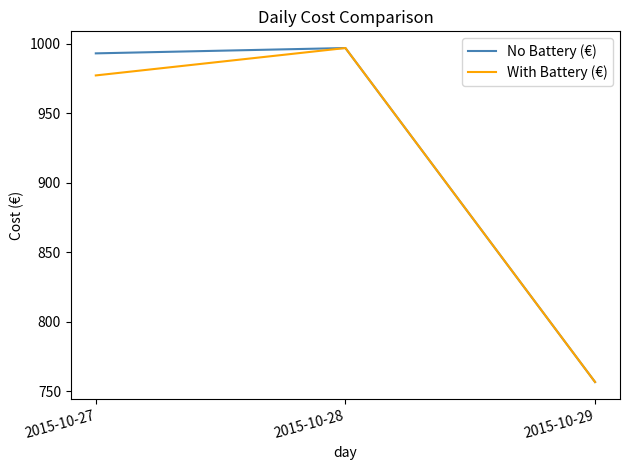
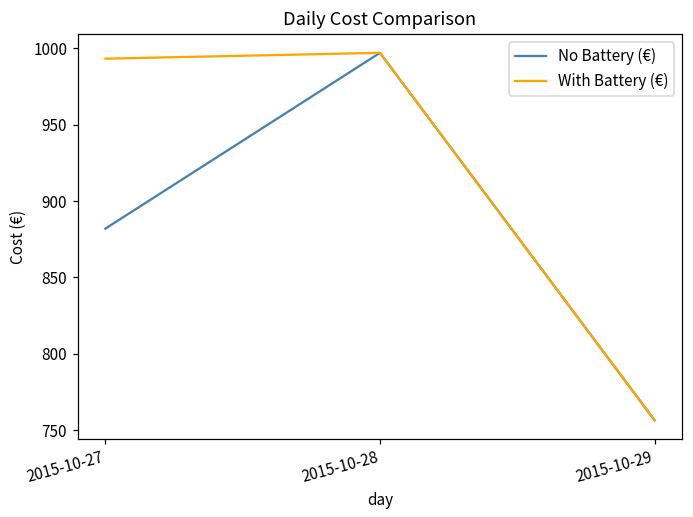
  {
    "No Battery (€)": {
-     "2015-10-27": 993
+     "2015-10-27": 882
    },
    "With Battery (€)": {
-     "2015-10-27": 977
+     "2015-10-27": 993
    }
  }
